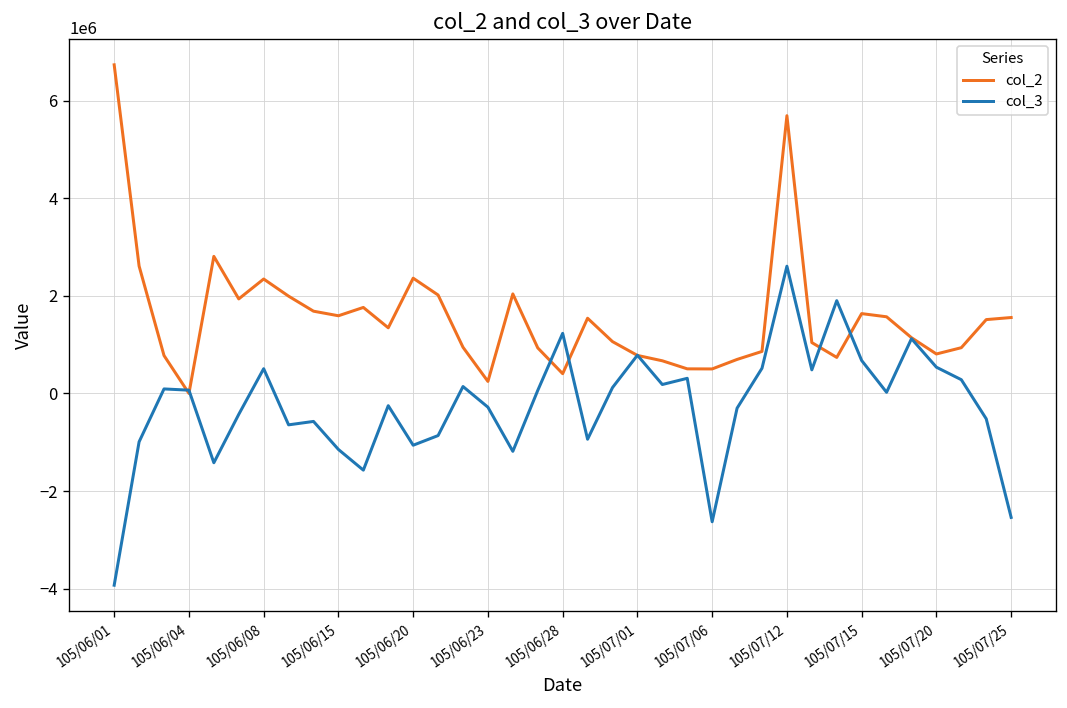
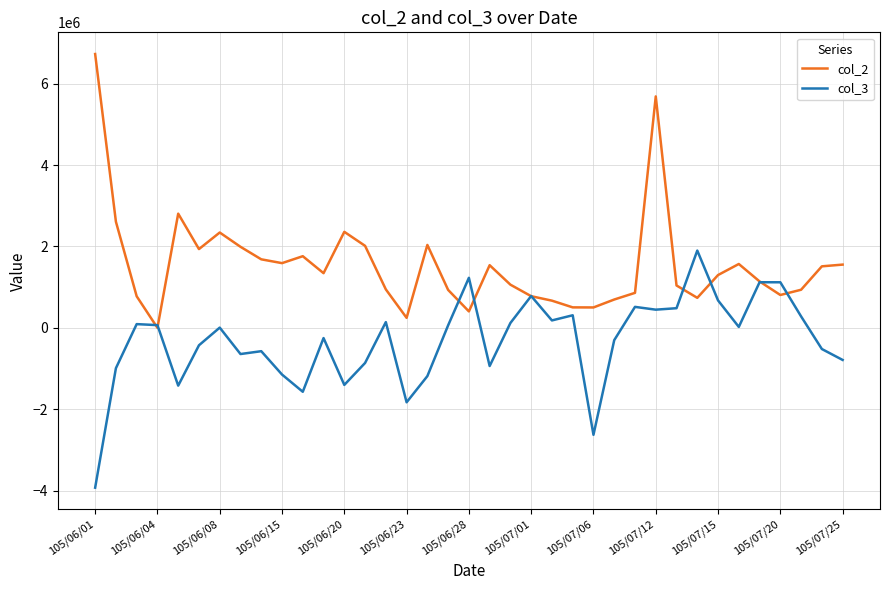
  {
    "col_2": {
      "105/06/01": 6700000,
      "105/06/04": 0,
      "105/06/08": 2300000,
      "105/06/15": 1600000,
      "105/06/20": 2400000,
      "105/06/23": 200000,
      "105/06/28": 400000,
      "105/07/06": 500000,
      "105/07/12": 5700000,
-     "105/07/15": 1600000,
+     "105/07/15": 1300000,
      "105/07/20": 800000,
      "105/07/25": 1600000
    },
    "col_3": {
      "105/06/01": -3900000,
      "105/06/04": 100000,
-     "105/06/08": 500000,
+     "105/06/08": 0,
      "105/06/15": -1100000,
-     "105/06/20": -1100000,
-     "105/06/23": -300000,
+     "105/06/20": -1400000,
+     "105/06/23": -1800000,
      "105/06/28": 1200000,
      "105/07/06": -2600000,
-     "105/07/12": 2600000,
+     "105/07/12": 400000,
      "105/07/15": 700000,
-     "105/07/20": 500000,
-     "105/07/25": -2500000
+     "105/07/20": 1100000,
+     "105/07/25": -800000
    }
  }
